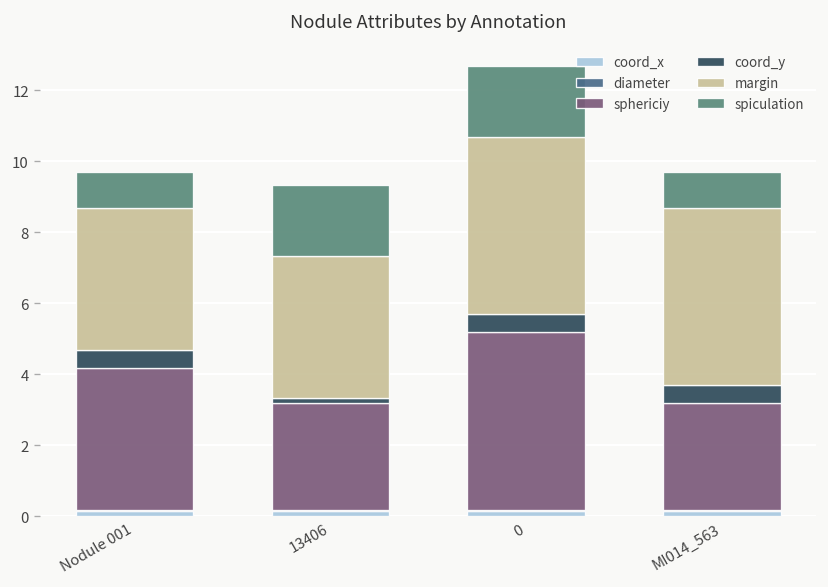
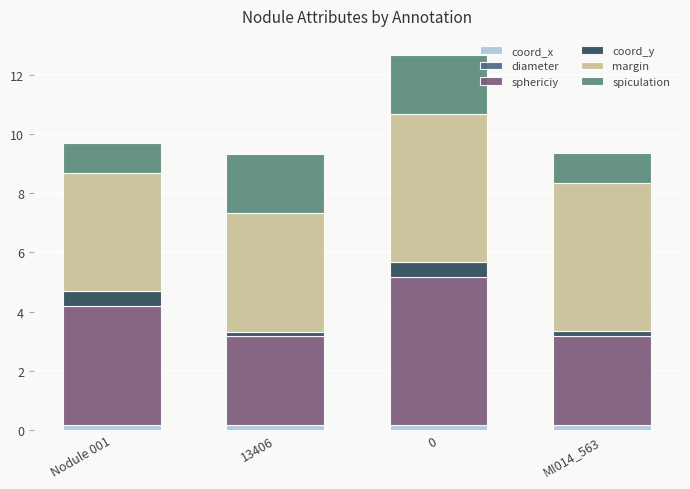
  {
    "coord_y": {
      "Nodule 001": 0.5,
      "13406": 0.1,
      "0": 0.5,
-     "MI014_563": 0.5
+     "MI014_563": 0.2
    },
    "margin": {
      "Nodule 001": 4.0,
      "13406": 4.0,
      "0": 5.0,
      "MI014_563": 5.0
    }
  }
